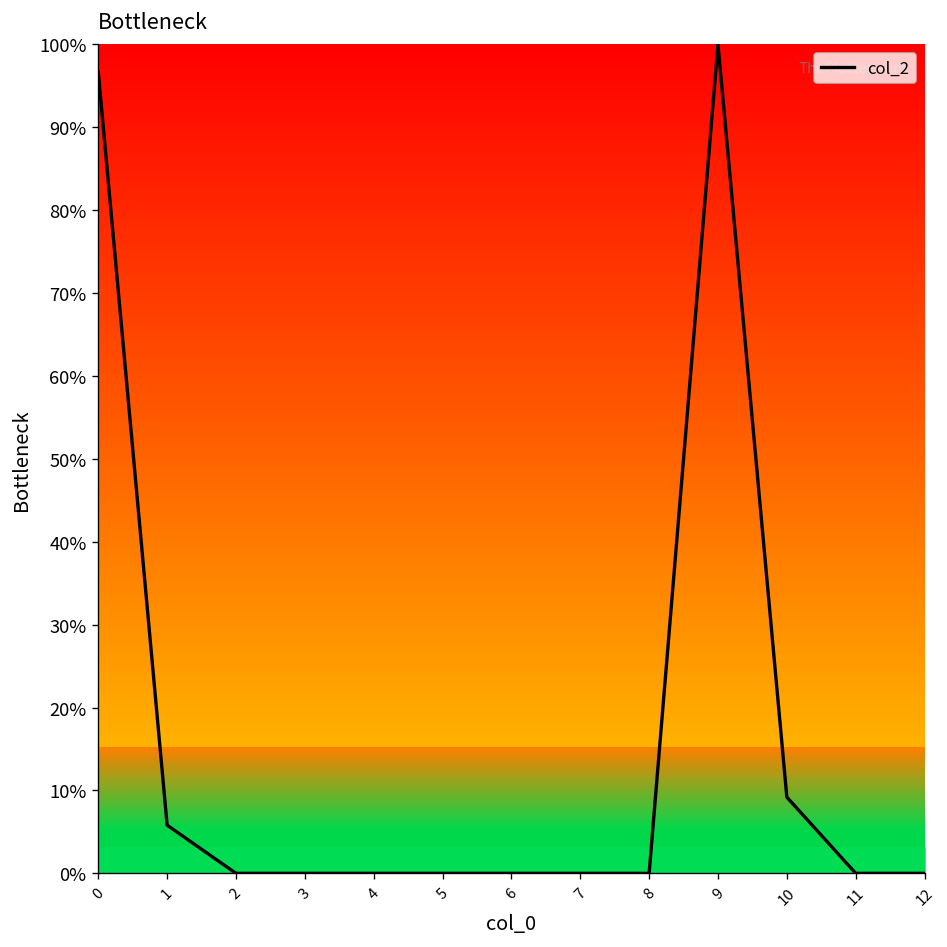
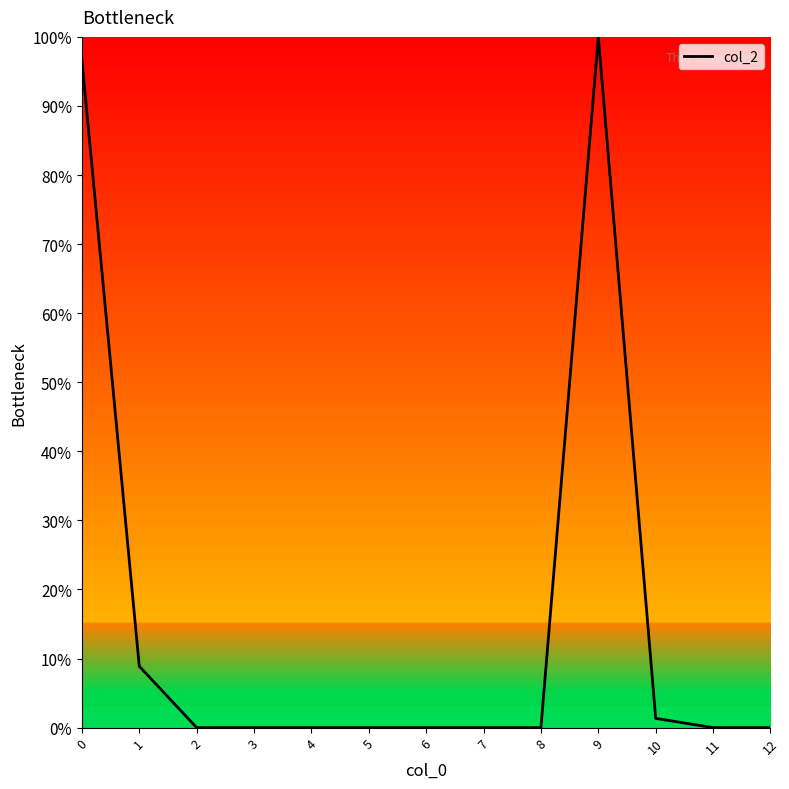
  {
    "col_2": {
      "0": "97%",
-     "1": "6%",
+     "1": "9%",
      "2": "0%",
      "3": "0%",
      "4": "0%",
      "5": "0%",
      "6": "0%",
      "7": "0%",
      "8": "0%",
      "9": "100%",
-     "10": "9%",
+     "10": "1%",
      "11": "0%",
      "12": "0%"
    }
  }
